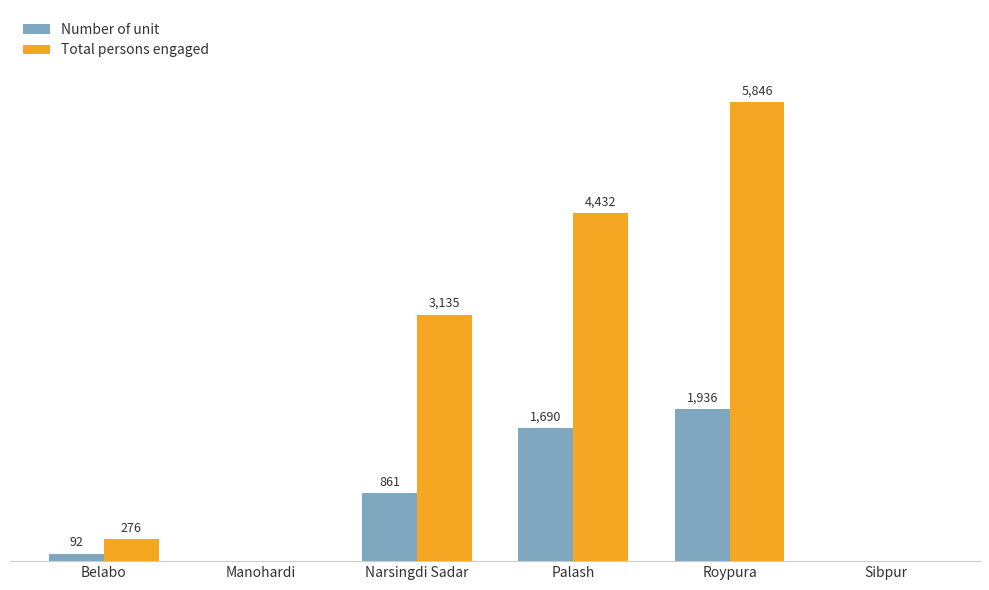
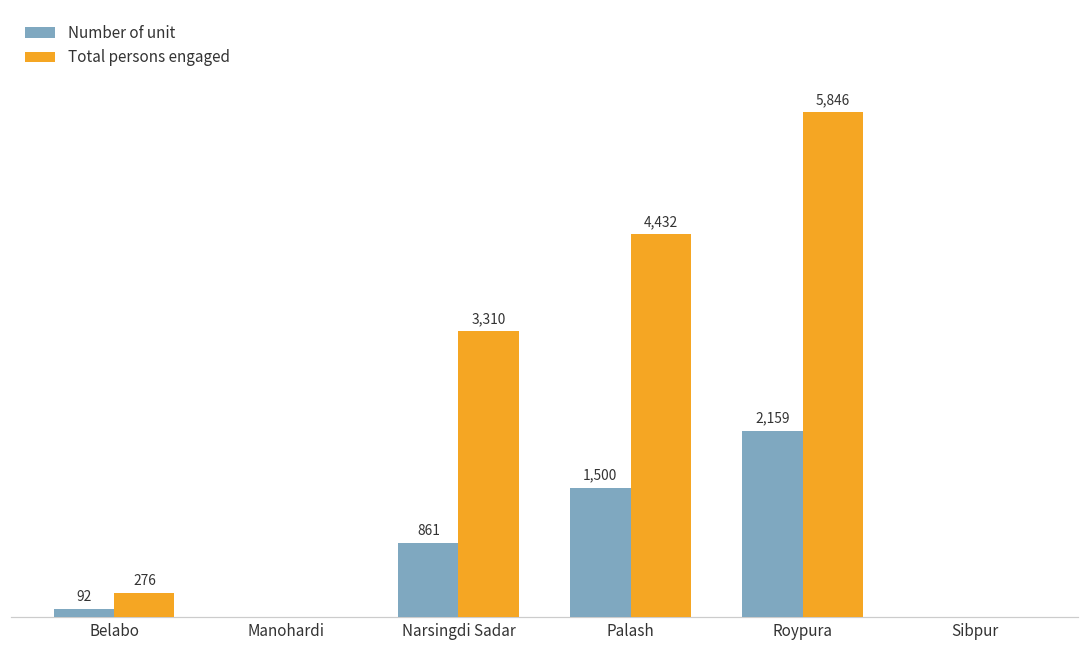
  {
    "Number of unit": {
      "Belabo": "92",
      "Narsingdi Sadar": "861",
-     "Palash": "1,690",
-     "Roypura": "1,936"
+     "Palash": "1,500",
+     "Roypura": "2,159"
    },
    "Total persons engaged": {
      "Belabo": "276",
-     "Narsingdi Sadar": "3,135",
+     "Narsingdi Sadar": "3,310",
      "Palash": "4,432",
      "Roypura": "5,846"
    }
  }
